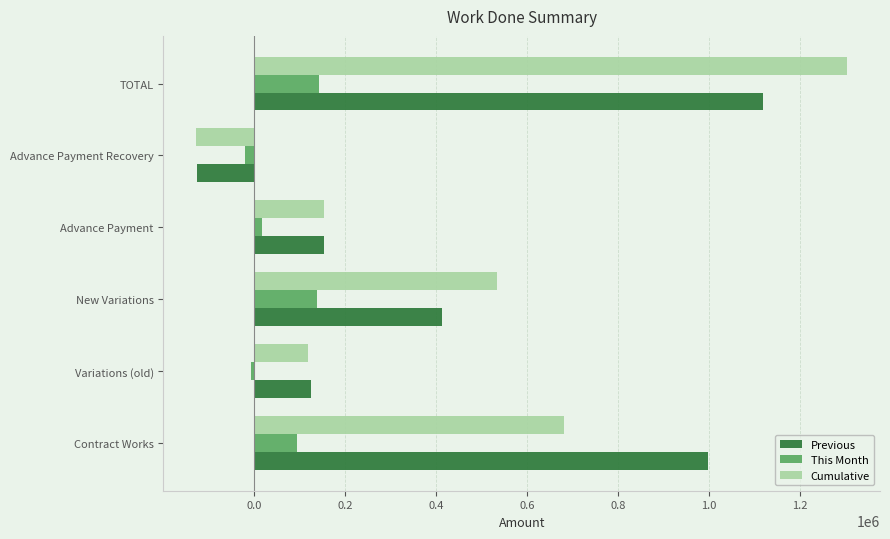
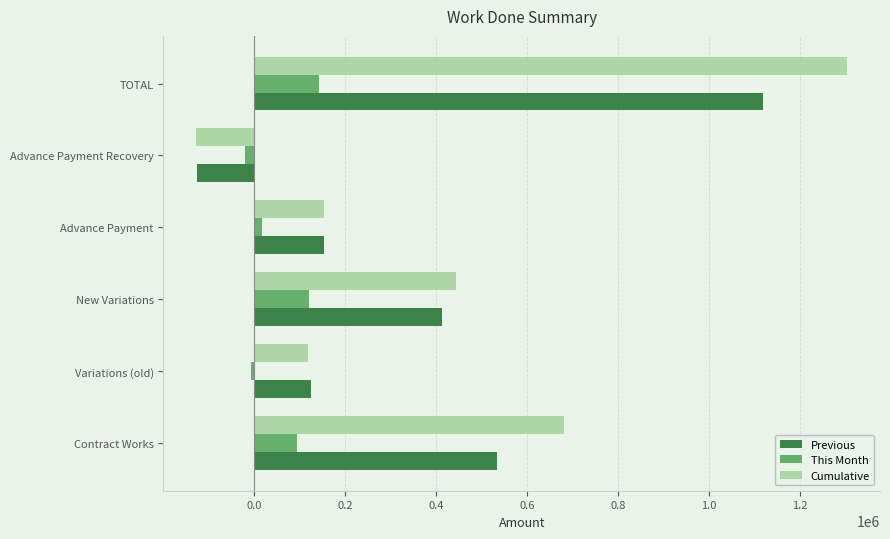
  {
    "Previous": {
      "TOTAL": 1120000,
      "Advance Payment Recovery": -120000,
      "Advance Payment": 150000,
      "New Variations": 410000,
      "Variations (old)": 130000,
-     "Contract Works": 1000000
+     "Contract Works": 530000
    },
    "This Month": {
      "TOTAL": 140000,
      "Advance Payment Recovery": -20000,
      "Advance Payment": 20000,
-     "New Variations": 140000,
+     "New Variations": 120000,
      "Variations (old)": -10000,
      "Contract Works": 90000
    },
    "Cumulative": {
      "TOTAL": 1310000,
      "Advance Payment Recovery": -130000,
      "Advance Payment": 150000,
-     "New Variations": 530000,
+     "New Variations": 440000,
      "Variations (old)": 120000,
      "Contract Works": 680000
    }
  }
